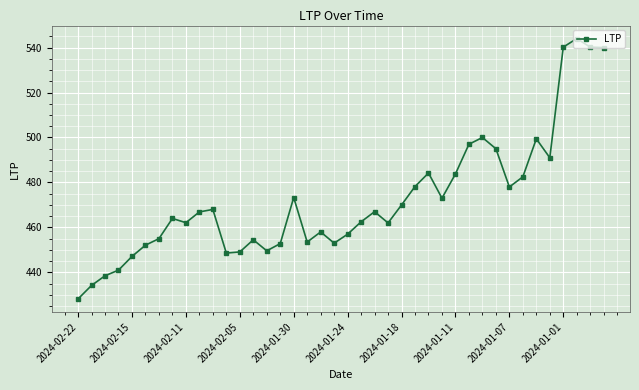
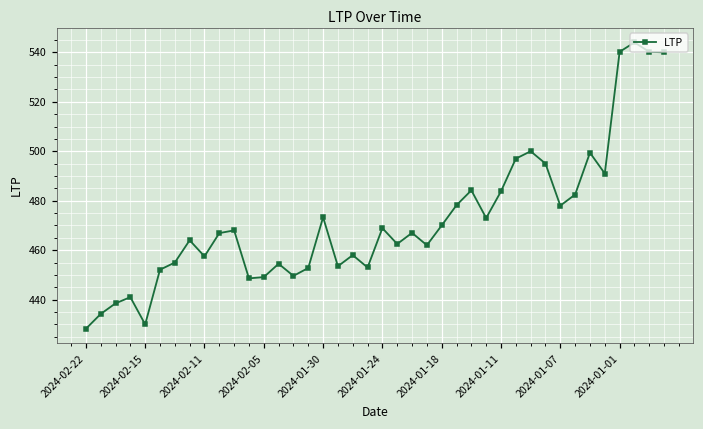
  {
    "2024-02-22": 428,
-   "2024-02-15": 447,
-   "2024-02-11": 462,
+   "2024-02-15": 430,
+   "2024-02-11": 458,
    "2024-02-05": 449,
    "2024-01-30": 473,
-   "2024-01-24": 457,
+   "2024-01-24": 469,
    "2024-01-18": 470,
    "2024-01-11": 484,
    "2024-01-07": 478,
    "2024-01-01": 540
  }
